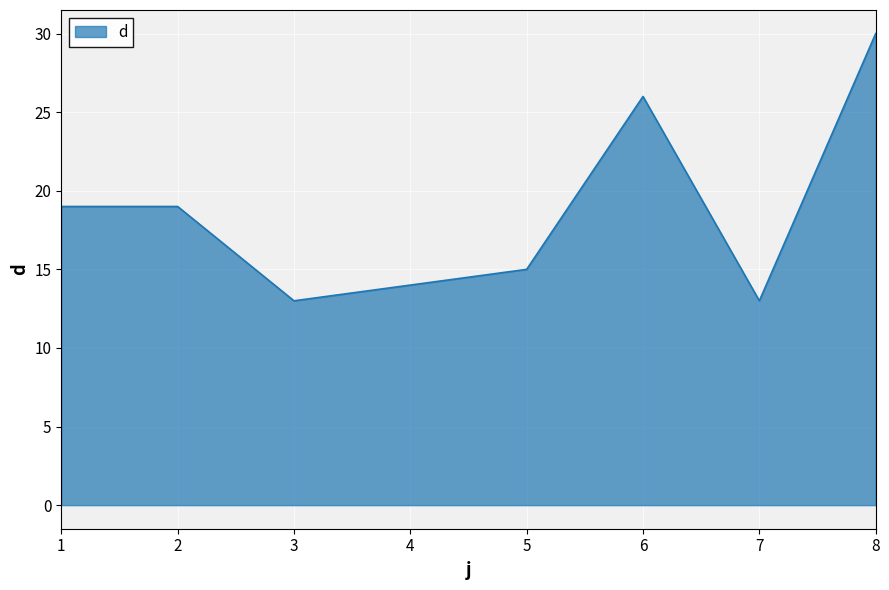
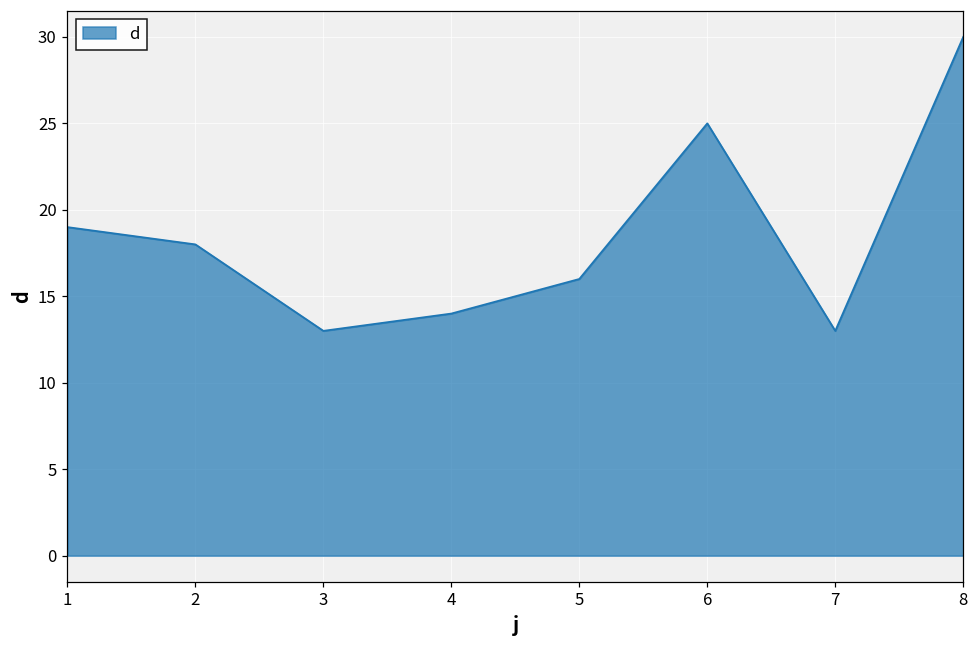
  {
    "1": 19,
-   "2": 19,
+   "2": 18,
    "3": 13,
    "4": 14,
-   "5": 15,
-   "6": 26,
+   "5": 16,
+   "6": 25,
    "7": 13,
    "8": 30
  }
